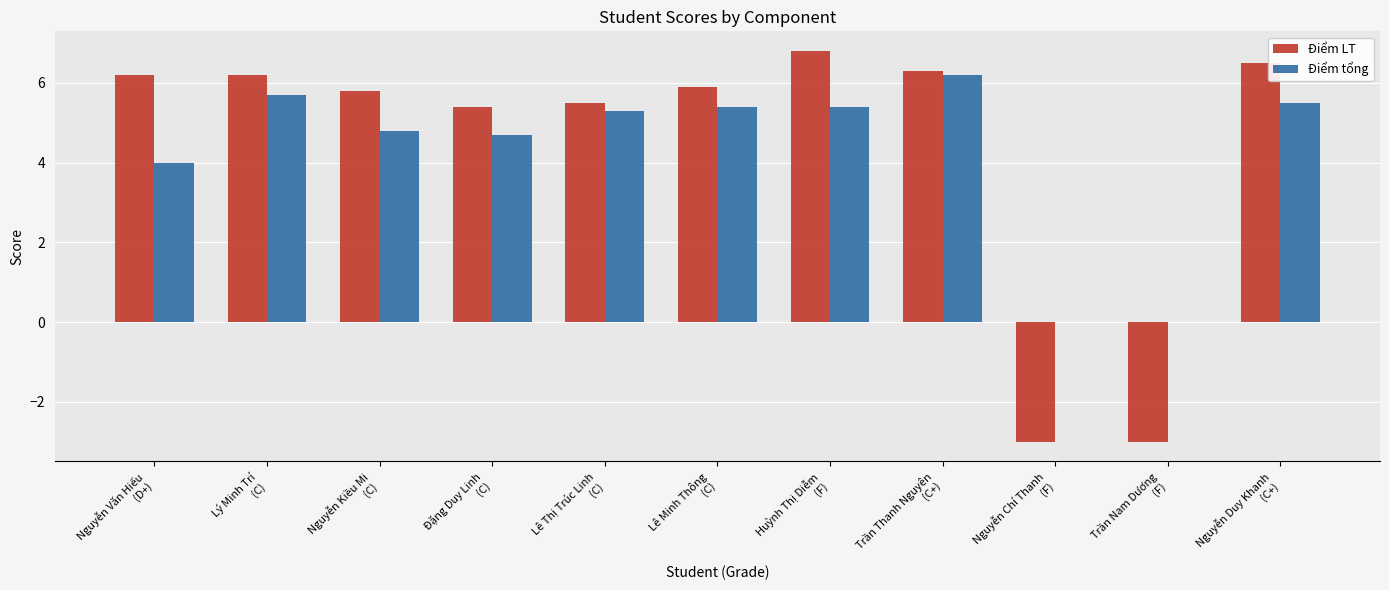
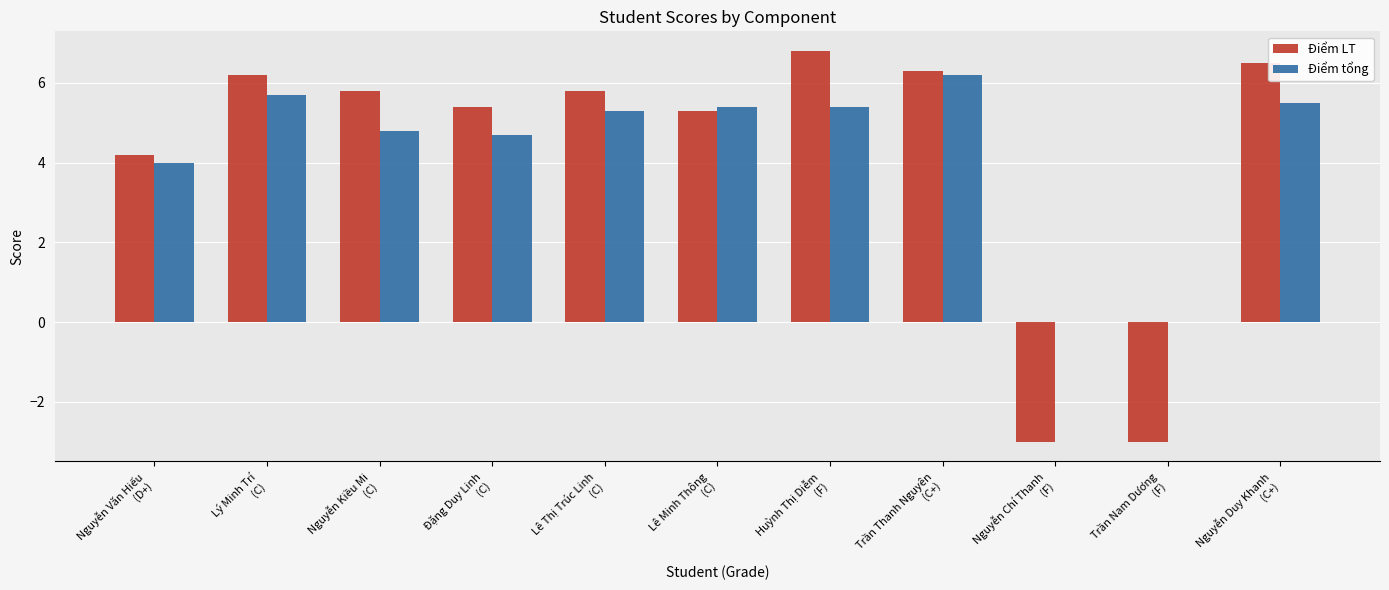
  {
    "Điểm LT": {
-     "Nguyễn Văn Hiếu (D+)": 6.2,
+     "Nguyễn Văn Hiếu (D+)": 4.2,
      "Lý Minh Trí (C)": 6.2,
      "Nguyễn Kiều Mi (C)": 5.8,
      "Đặng Duy Linh (C)": 5.4,
-     "Lê Thị Trúc Linh (C)": 5.5,
-     "Lê Minh Thông (C)": 5.9,
+     "Lê Thị Trúc Linh (C)": 5.8,
+     "Lê Minh Thông (C)": 5.3,
      "Huỳnh Thị Diễm (F)": 6.8,
      "Trần Thanh Nguyên (C+)": 6.3,
      "Nguyễn Chí Thanh (F)": -3.0,
      "Trần Nam Dương (F)": -3.0,
      "Nguyễn Duy Khanh (C+)": 6.5
    },
    "Điểm tổng": {
      "Nguyễn Văn Hiếu (D+)": 4.0,
      "Lý Minh Trí (C)": 5.7,
      "Nguyễn Kiều Mi (C)": 4.8,
      "Đặng Duy Linh (C)": 4.7,
      "Lê Thị Trúc Linh (C)": 5.3,
      "Lê Minh Thông (C)": 5.4,
      "Huỳnh Thị Diễm (F)": 5.4,
      "Trần Thanh Nguyên (C+)": 6.2,
      "Nguyễn Chí Thanh (F)": 0.0,
      "Trần Nam Dương (F)": 0.0,
      "Nguyễn Duy Khanh (C+)": 5.5
    }
  }
